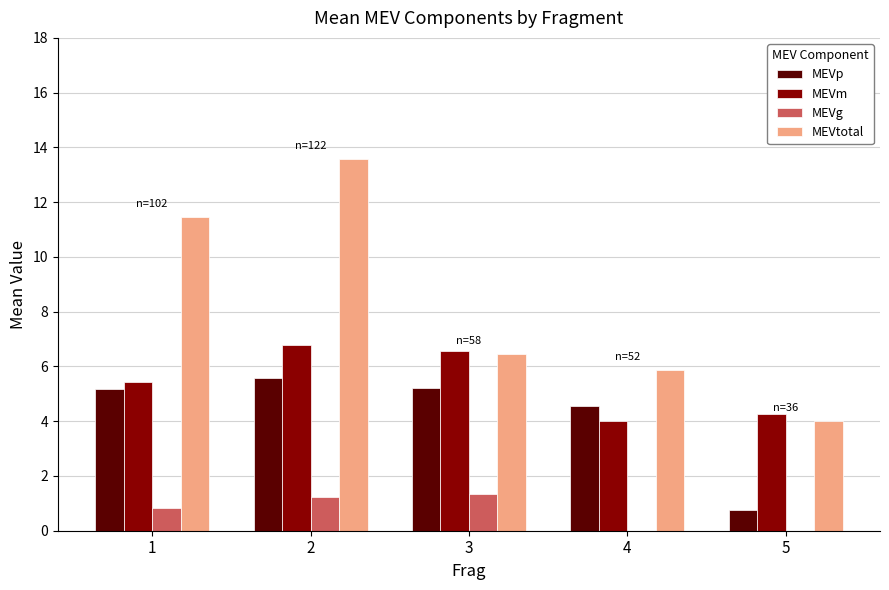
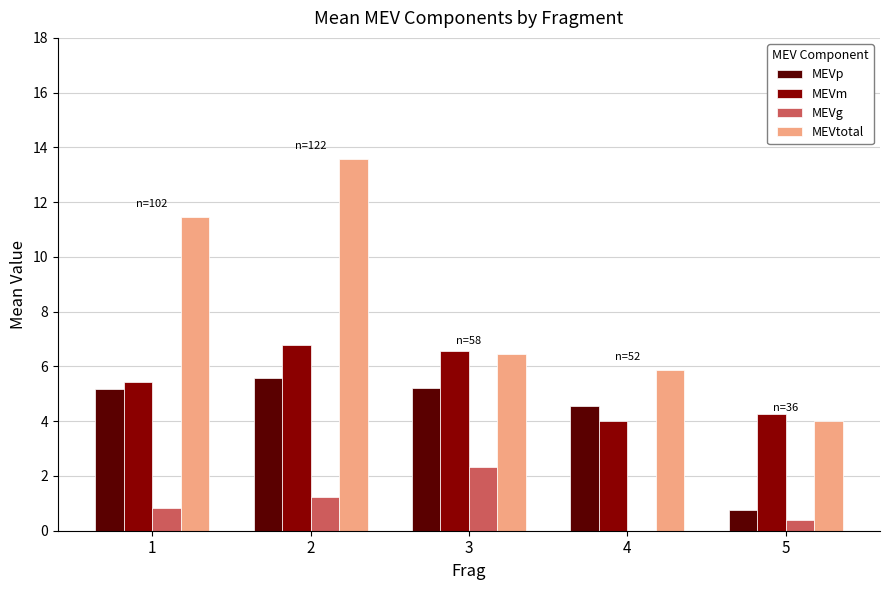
  {
    "MEVg": {
      "1": 0.8,
      "2": 1.2,
-     "3": 1.3,
+     "3": 2.3,
      "4": 0.0,
-     "5": 0.0
+     "5": 0.4
    },
    "MEVtotal": {
      "1": 11.4,
      "2": 13.6,
      "3": 6.5,
      "4": 5.9,
      "5": 4.0
    }
  }
